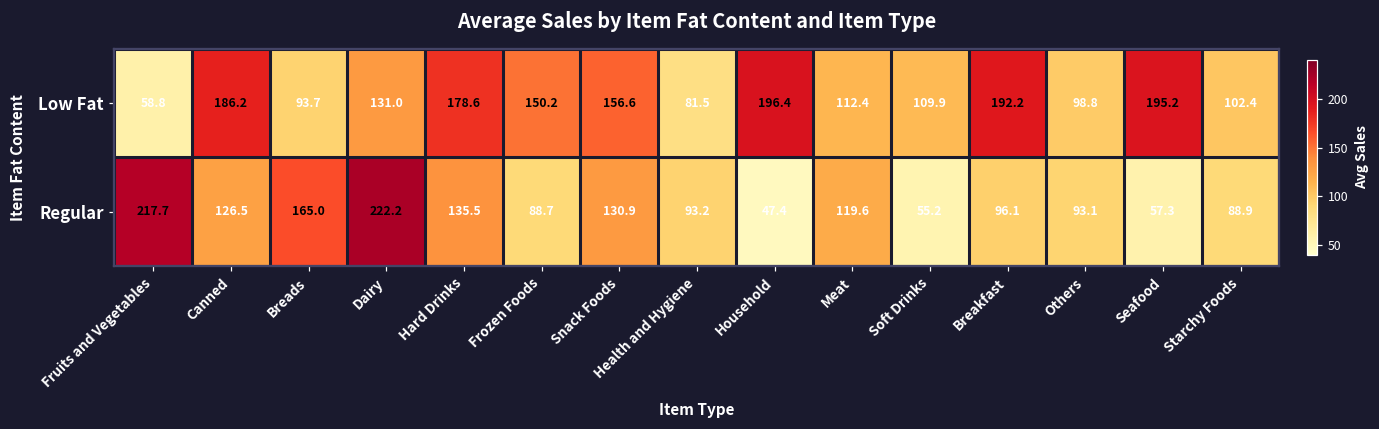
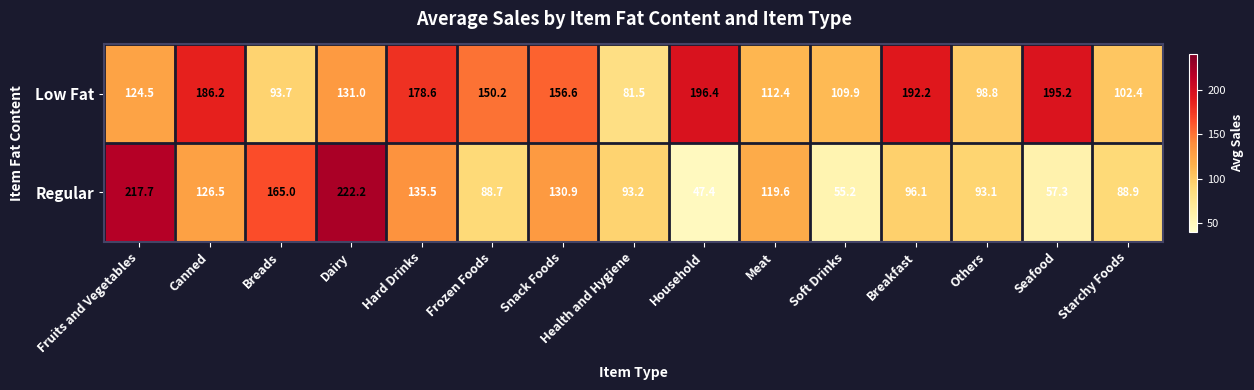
  {
    "Low Fat": {
-     "Fruits and Vegetables": 58.8,
+     "Fruits and Vegetables": 124.5,
      "Canned": 186.2,
      "Breads": 93.7,
      "Dairy": 131.0,
      "Hard Drinks": 178.6,
      "Frozen Foods": 150.2,
      "Snack Foods": 156.6,
      "Health and Hygiene": 81.5,
      "Household": 196.4,
      "Meat": 112.4,
      "Soft Drinks": 109.9,
      "Breakfast": 192.2,
      "Others": 98.8,
      "Seafood": 195.2,
      "Starchy Foods": 102.4
    },
    "Regular": {
      "Fruits and Vegetables": 217.7,
      "Canned": 126.5,
      "Breads": 165.0,
      "Dairy": 222.2,
      "Hard Drinks": 135.5,
      "Frozen Foods": 88.7,
      "Snack Foods": 130.9,
      "Health and Hygiene": 93.2,
      "Household": 47.4,
      "Meat": 119.6,
      "Soft Drinks": 55.2,
      "Breakfast": 96.1,
      "Others": 93.1,
      "Seafood": 57.3,
      "Starchy Foods": 88.9
    }
  }
